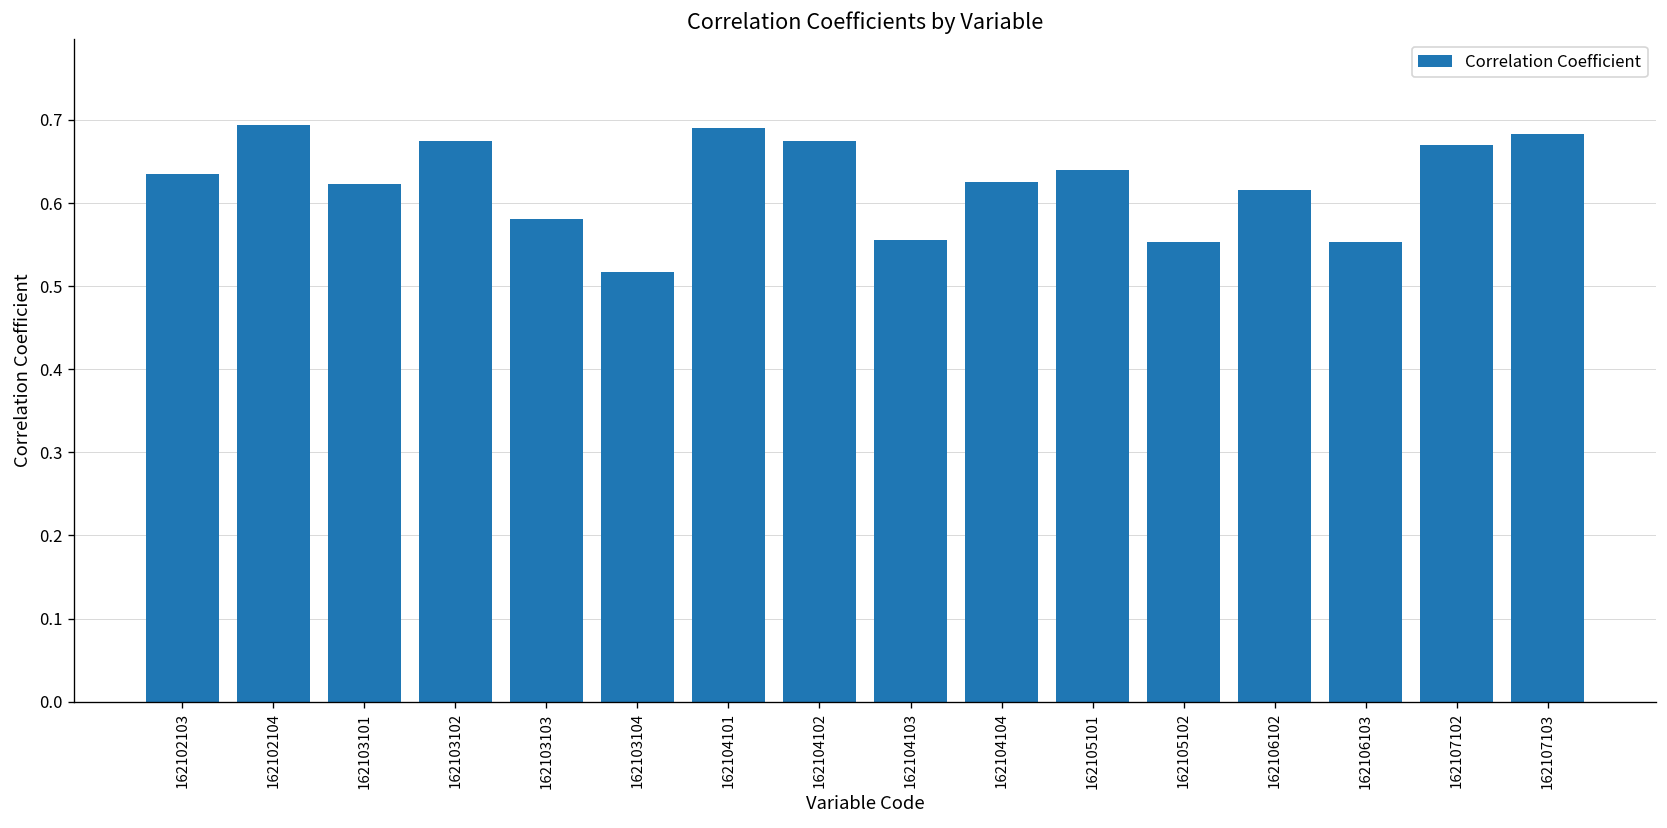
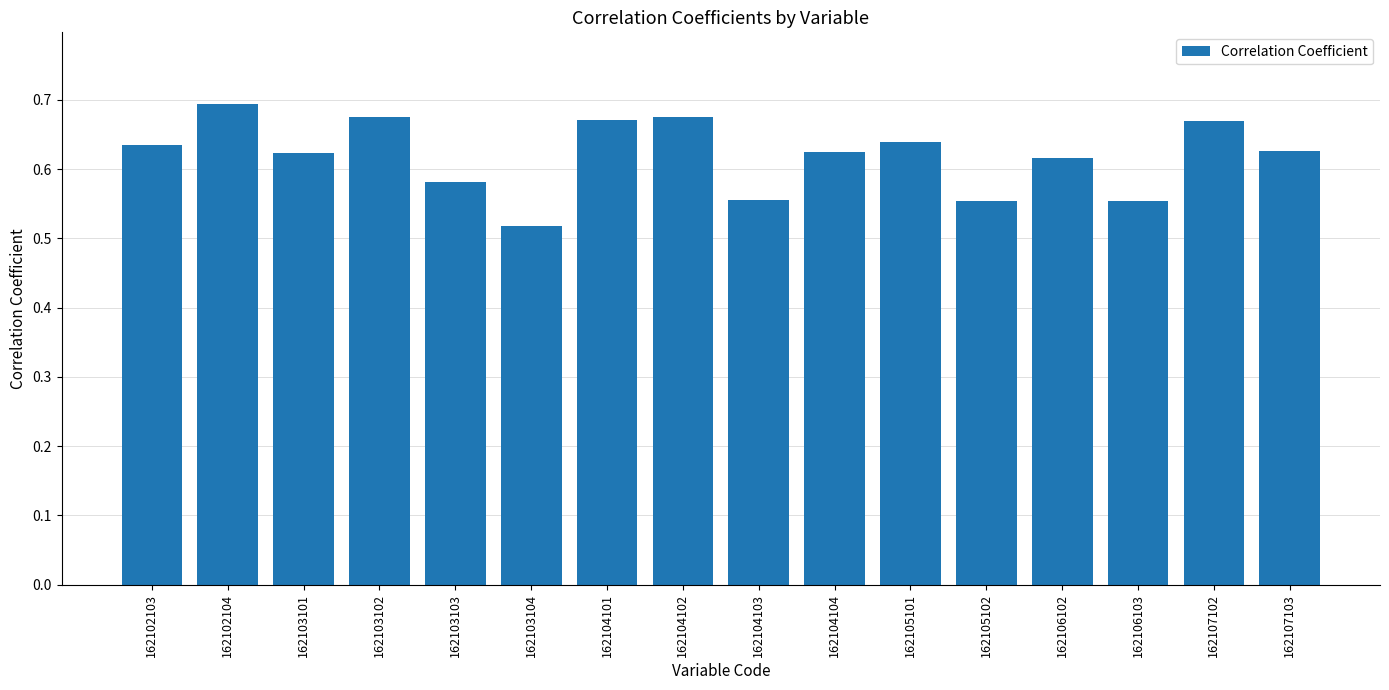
  {
    "162102103": 0.64,
    "162102104": 0.69,
    "162103101": 0.62,
    "162103102": 0.67,
    "162103103": 0.58,
    "162103104": 0.52,
-   "162104101": 0.69,
+   "162104101": 0.67,
    "162104102": 0.67,
    "162104103": 0.56,
    "162104104": 0.62,
    "162105101": 0.64,
    "162105102": 0.55,
    "162106102": 0.62,
    "162106103": 0.55,
    "162107102": 0.67,
-   "162107103": 0.68
+   "162107103": 0.63
  }
